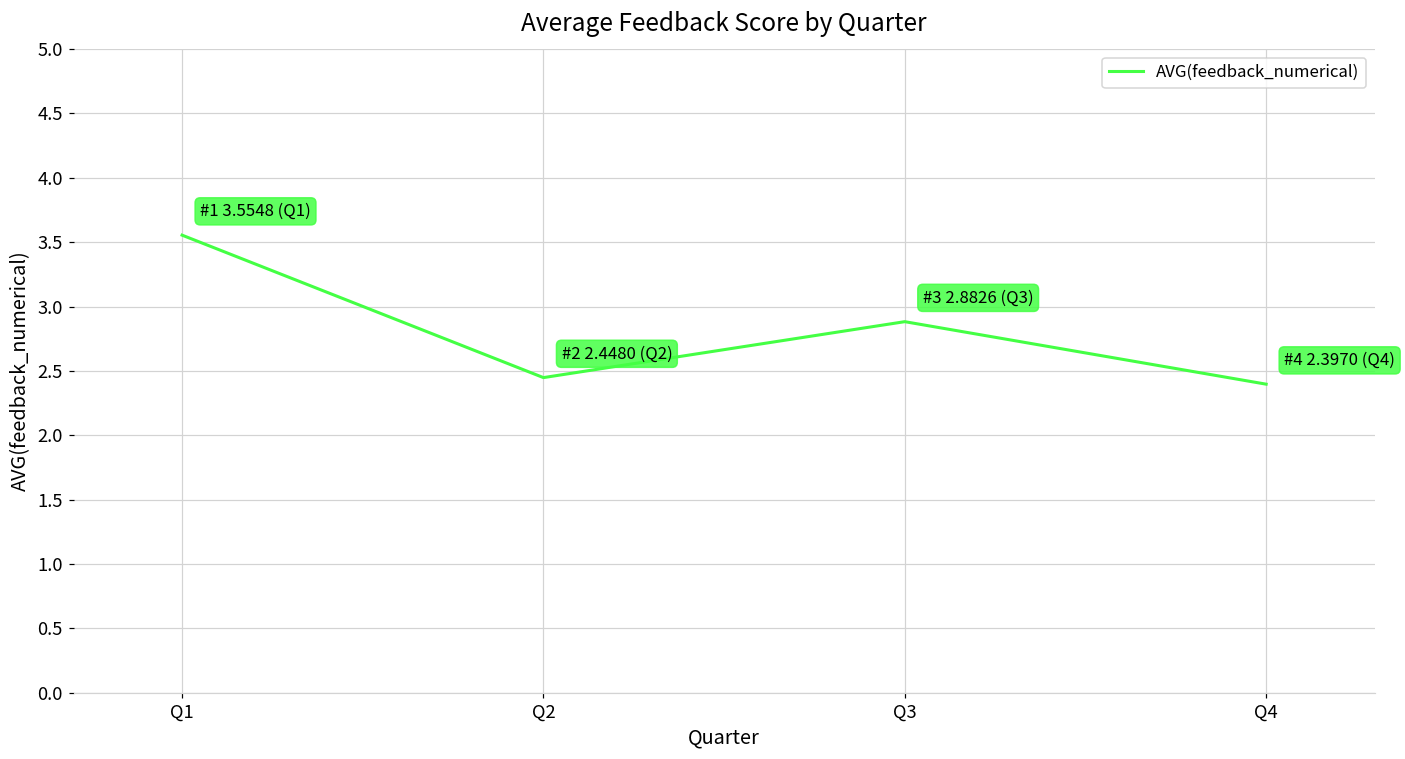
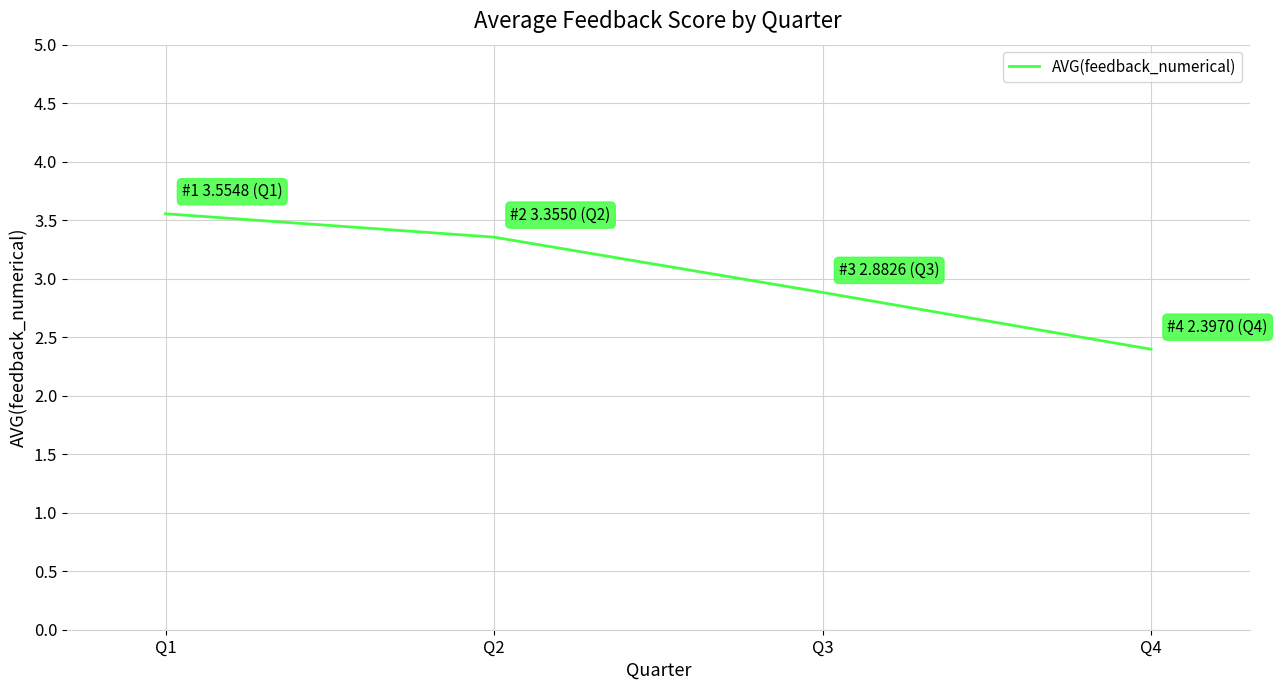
  {
-   "Q2": 2.4480
+   "Q2": 3.3550
  }
